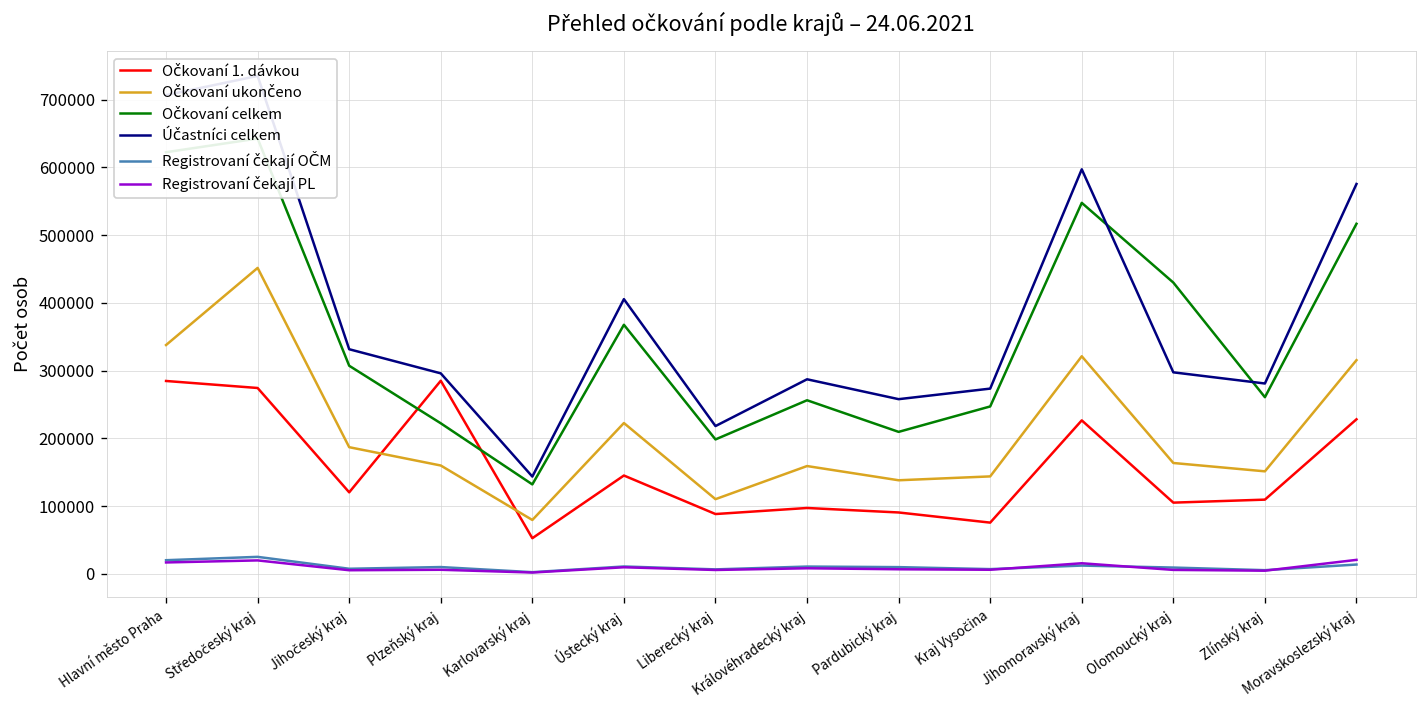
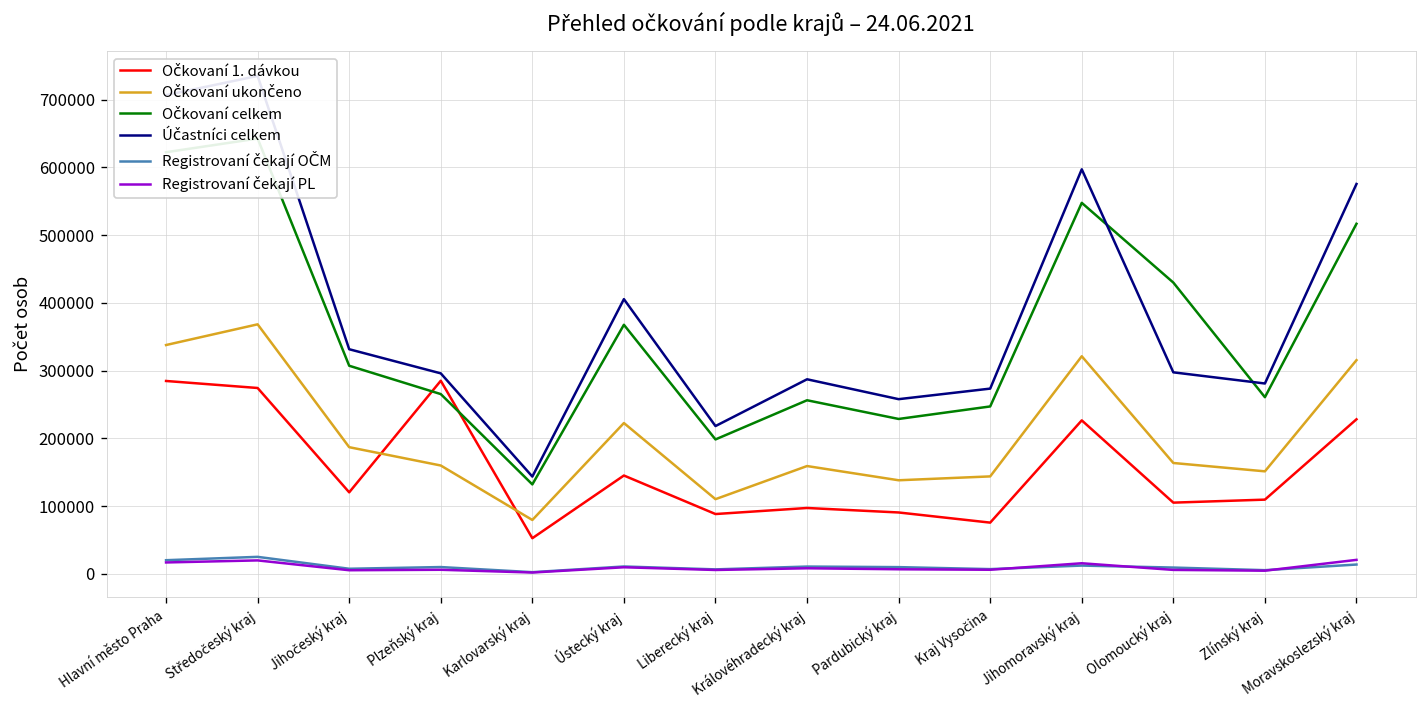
  {
    "Očkovaní 1. dávkou": {
      "Hlavní město Praha": 280000,
      "Středočeský kraj": 270000,
      "Jihočeský kraj": 120000,
      "Plzeňský kraj": 280000,
      "Karlovarský kraj": 50000,
      "Ústecký kraj": 150000,
      "Liberecký kraj": 90000,
      "Královéhradecký kraj": 100000,
      "Pardubický kraj": 90000,
      "Kraj Vysočina": 80000,
      "Jihomoravský kraj": 230000,
      "Olomoucký kraj": 110000,
      "Zlínský kraj": 110000,
      "Moravskoslezský kraj": 230000
    },
    "Očkovaní ukončeno": {
      "Hlavní město Praha": 340000,
-     "Středočeský kraj": 450000,
+     "Středočeský kraj": 370000,
      "Jihočeský kraj": 190000,
      "Plzeňský kraj": 160000,
      "Karlovarský kraj": 80000,
      "Ústecký kraj": 220000,
      "Liberecký kraj": 110000,
      "Královéhradecký kraj": 160000,
      "Pardubický kraj": 140000,
      "Kraj Vysočina": 140000,
      "Jihomoravský kraj": 320000,
      "Olomoucký kraj": 160000,
      "Zlínský kraj": 150000,
      "Moravskoslezský kraj": 320000
    },
    "Očkovaní celkem": {
      "Jihočeský kraj": 310000,
-     "Plzeňský kraj": 220000,
+     "Plzeňský kraj": 270000,
      "Karlovarský kraj": 130000,
      "Ústecký kraj": 370000,
      "Liberecký kraj": 200000,
      "Královéhradecký kraj": 260000,
-     "Pardubický kraj": 210000,
+     "Pardubický kraj": 230000,
      "Kraj Vysočina": 250000,
      "Jihomoravský kraj": 550000,
      "Olomoucký kraj": 430000,
      "Zlínský kraj": 260000,
      "Moravskoslezský kraj": 520000
    },
    "Účastníci celkem": {
      "Jihočeský kraj": 330000,
      "Plzeňský kraj": 300000,
      "Karlovarský kraj": 140000,
      "Ústecký kraj": 410000,
      "Liberecký kraj": 220000,
      "Královéhradecký kraj": 290000,
      "Pardubický kraj": 260000,
      "Kraj Vysočina": 270000,
      "Jihomoravský kraj": 600000,
      "Olomoucký kraj": 300000,
      "Zlínský kraj": 280000,
      "Moravskoslezský kraj": 580000
    },
    "Registrovaní čekají OČM": {
      "Středočeský kraj": 20000,
      "Moravskoslezský kraj": 10000
    },
    "Registrovaní čekají PL": {
      "Středočeský kraj": 20000,
      "Moravskoslezský kraj": 20000
    }
  }
